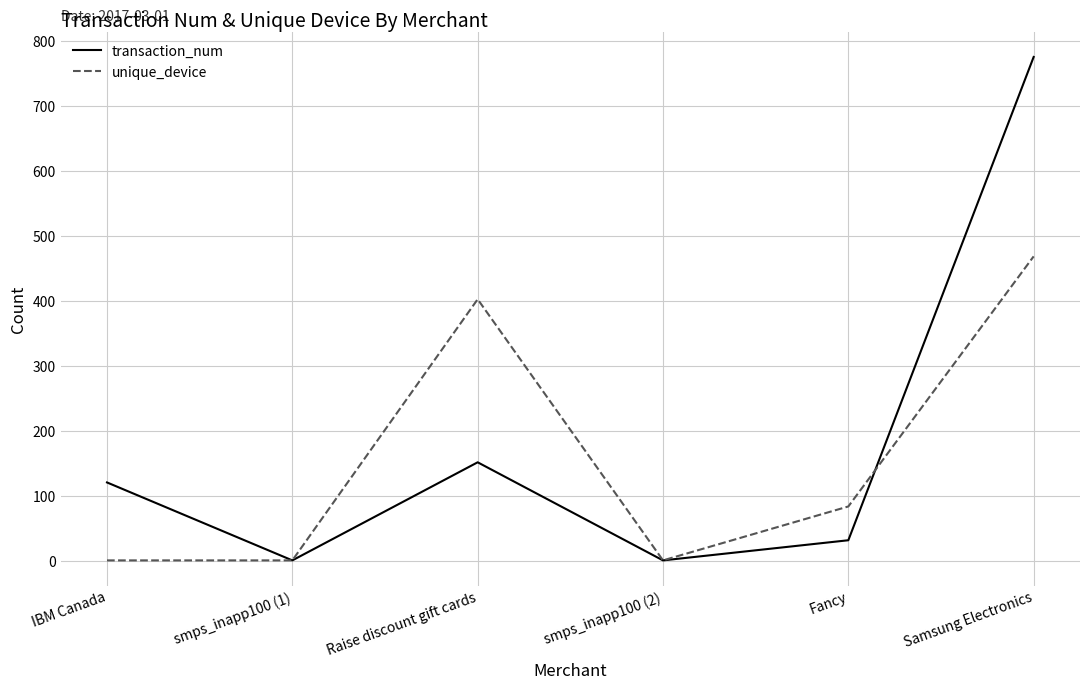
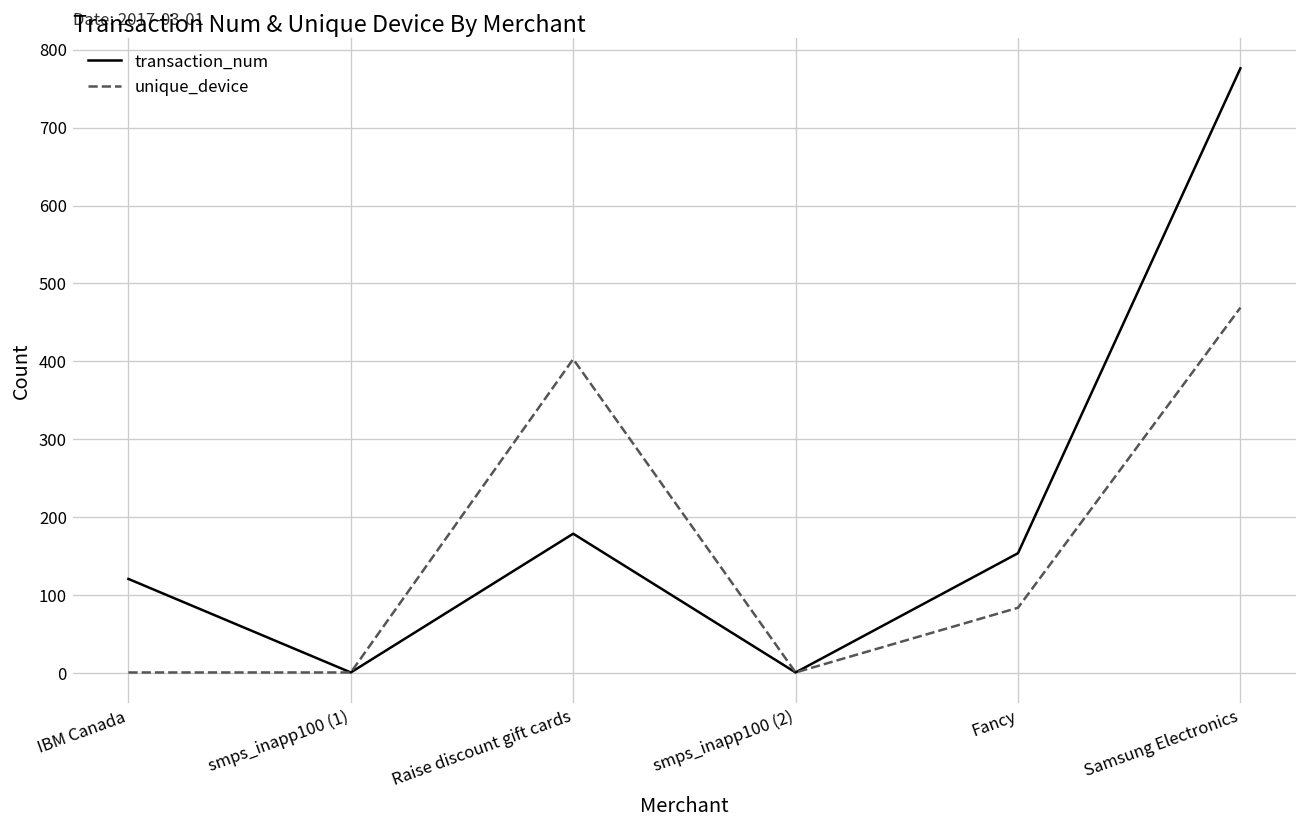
  {
    "transaction_num": {
      "IBM Canada": 120,
-     "Raise discount gift cards": 150,
-     "Fancy": 30,
+     "Raise discount gift cards": 180,
+     "Fancy": 150,
      "Samsung Electronics": 780
    },
    "unique_device": {
      "IBM Canada": 0,
      "Raise discount gift cards": 400,
      "Fancy": 80,
      "Samsung Electronics": 470
    }
  }
